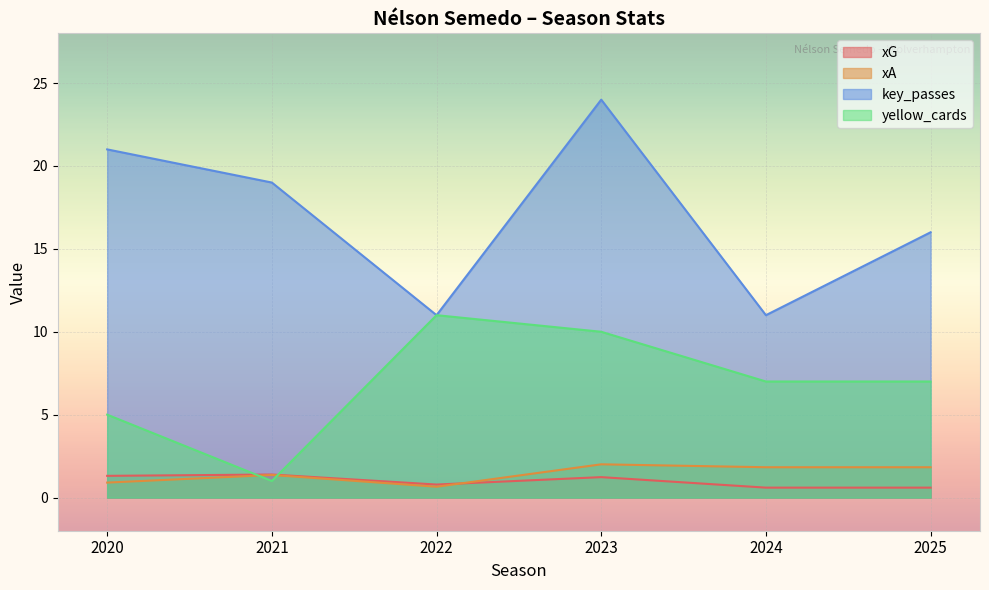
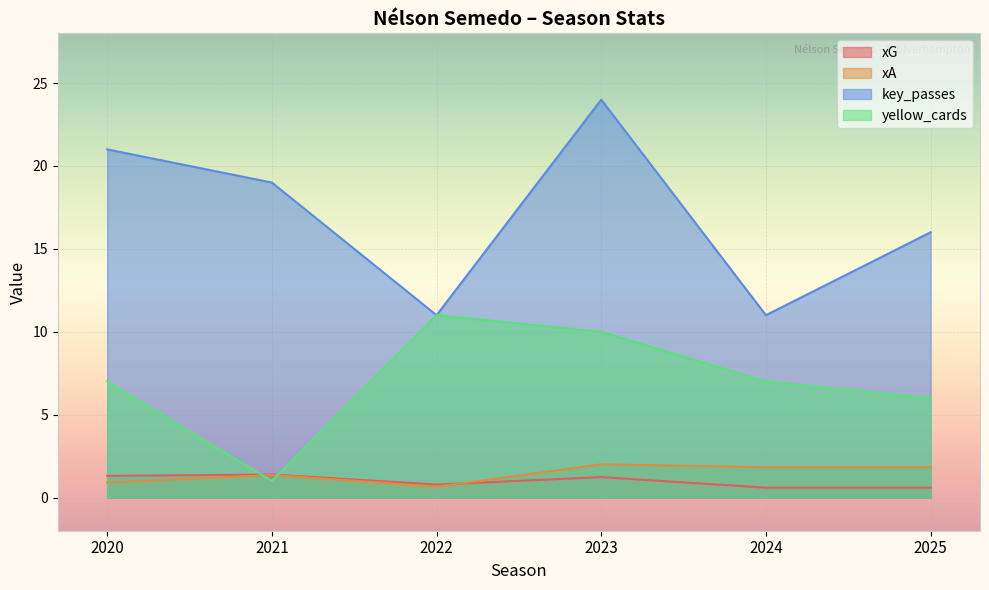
  {
    "key_passes": {
      "2020": 21,
      "2021": 19,
      "2023": 24,
      "2024": 11,
      "2025": 16
    },
    "yellow_cards": {
-     "2020": 5,
+     "2020": 7,
      "2021": 1,
      "2023": 10,
      "2024": 7,
-     "2025": 7
+     "2025": 6
    }
  }
